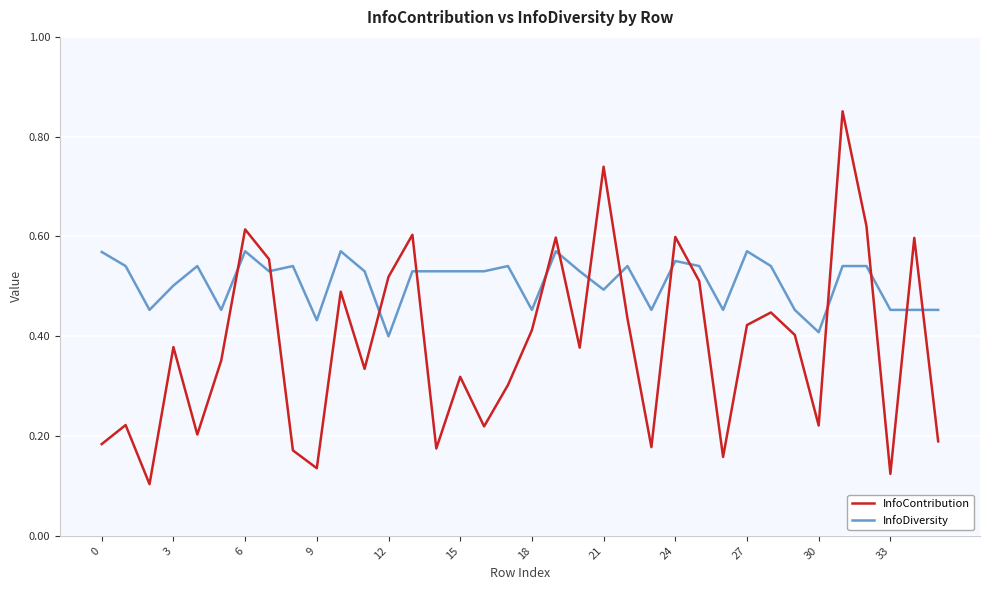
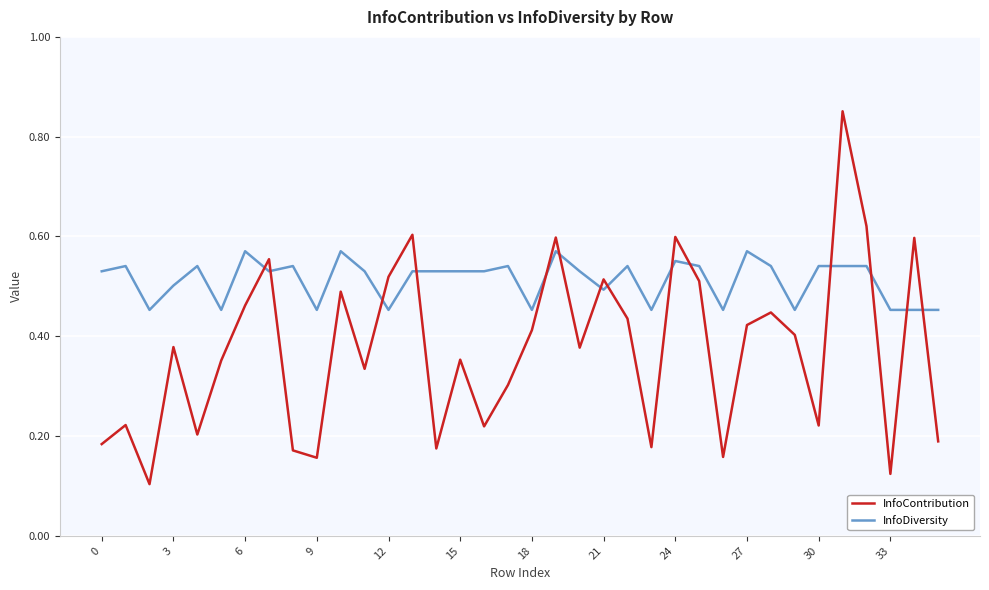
  {
    "InfoContribution": {
      "0": 0.18,
      "3": 0.38,
-     "6": 0.61,
-     "9": 0.14,
+     "6": 0.46,
+     "9": 0.16,
      "12": 0.52,
-     "15": 0.32,
+     "15": 0.35,
      "18": 0.41,
-     "21": 0.74,
+     "21": 0.51,
      "24": 0.60,
      "27": 0.42,
      "30": 0.22,
      "33": 0.12
    },
    "InfoDiversity": {
-     "0": 0.57,
+     "0": 0.53,
      "3": 0.50,
      "6": 0.57,
-     "9": 0.43,
-     "12": 0.40,
+     "9": 0.45,
+     "12": 0.45,
      "15": 0.53,
      "18": 0.45,
      "21": 0.49,
      "24": 0.55,
      "27": 0.57,
-     "30": 0.41,
+     "30": 0.54,
      "33": 0.45
    }
  }
